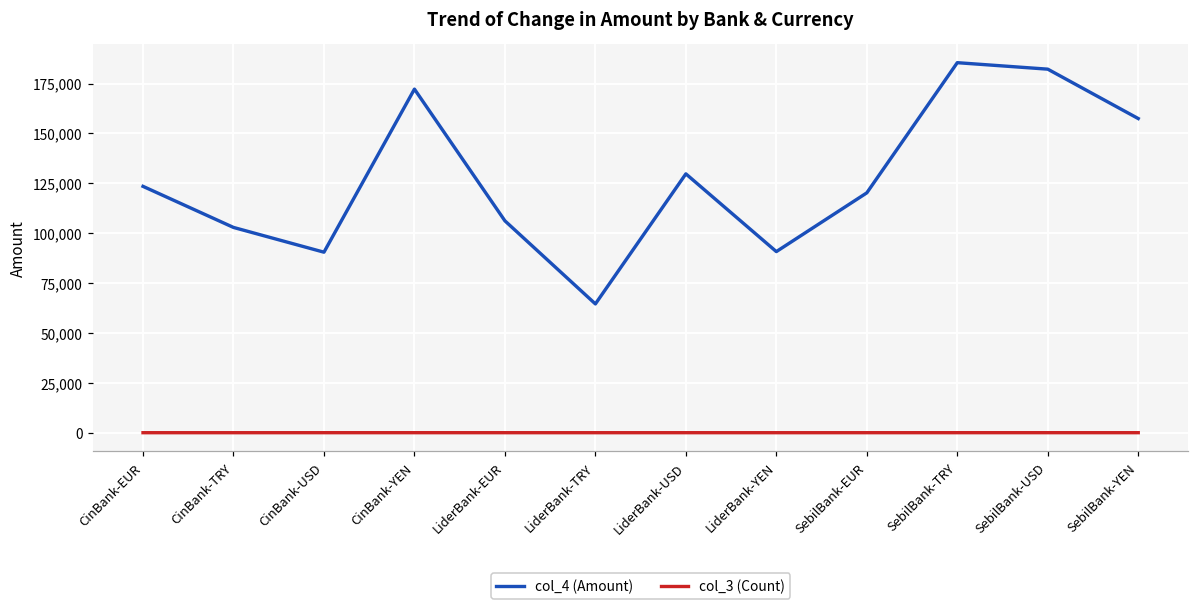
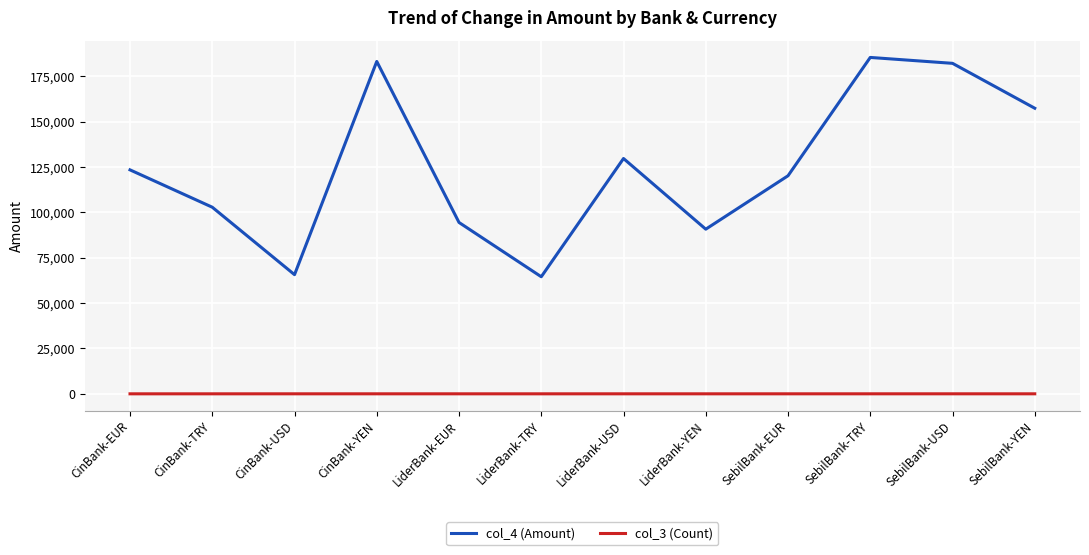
  {
    "col_4 (Amount)": {
      "CinBank-EUR": "124,000",
      "CinBank-TRY": "103,000",
-     "CinBank-USD": "91,000",
-     "CinBank-YEN": "172,000",
-     "LiderBank-EUR": "106,000",
+     "CinBank-USD": "66,000",
+     "CinBank-YEN": "183,000",
+     "LiderBank-EUR": "95,000",
      "LiderBank-TRY": "65,000",
      "LiderBank-USD": "130,000",
      "LiderBank-YEN": "91,000",
      "SebilBank-EUR": "120,000",
      "SebilBank-TRY": "186,000",
      "SebilBank-USD": "182,000",
      "SebilBank-YEN": "157,000"
    },
    "col_3 (Count)": {
      "CinBank-EUR": "0",
      "CinBank-TRY": "0",
      "CinBank-USD": "0",
      "CinBank-YEN": "0",
      "LiderBank-EUR": "0",
      "LiderBank-TRY": "0",
      "LiderBank-USD": "0",
      "LiderBank-YEN": "0",
      "SebilBank-EUR": "0",
      "SebilBank-TRY": "0",
      "SebilBank-USD": "0",
      "SebilBank-YEN": "0"
    }
  }
